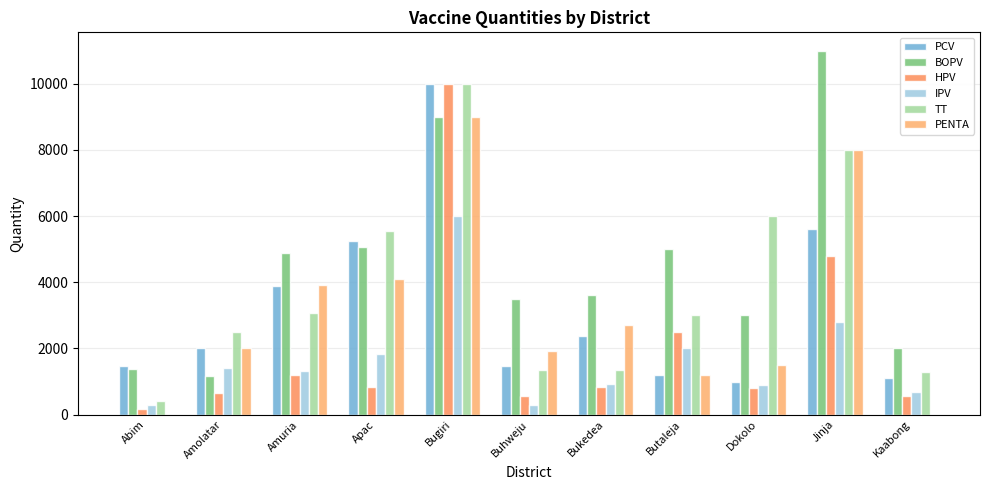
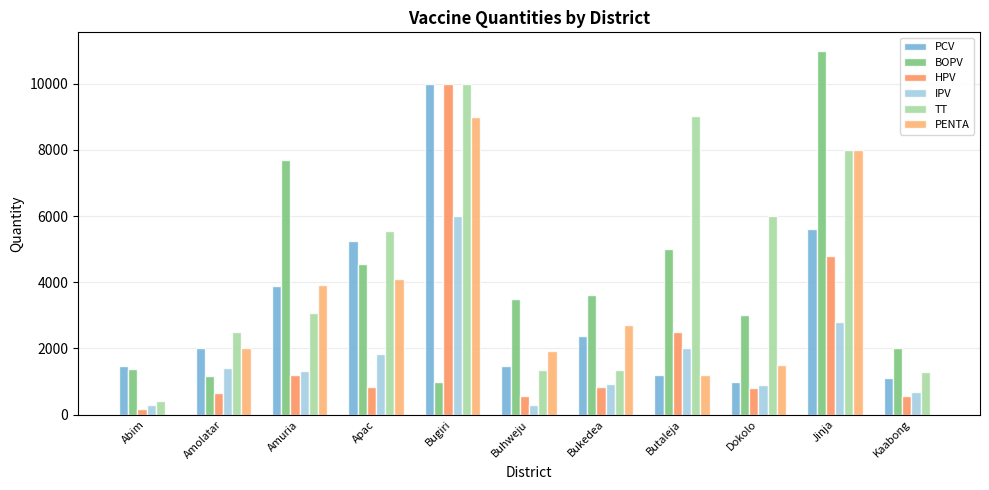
  {
    "BOPV": {
      "Abim": 1400,
      "Amolatar": 1200,
-     "Amuria": 4900,
-     "Apac": 5100,
-     "Bugiri": 9000,
+     "Amuria": 7700,
+     "Apac": 4600,
+     "Bugiri": 1000,
      "Buhweju": 3500,
      "Bukedea": 3600,
      "Butaleja": 5000,
      "Dokolo": 3000,
      "Jinja": 11000,
      "Kaabong": 2000
    },
    "TT": {
      "Abim": 400,
      "Amolatar": 2500,
      "Amuria": 3100,
      "Apac": 5500,
      "Bugiri": 10000,
      "Buhweju": 1400,
      "Bukedea": 1400,
-     "Butaleja": 3000,
+     "Butaleja": 9000,
      "Dokolo": 6000,
      "Jinja": 8000,
      "Kaabong": 1300
    }
  }
